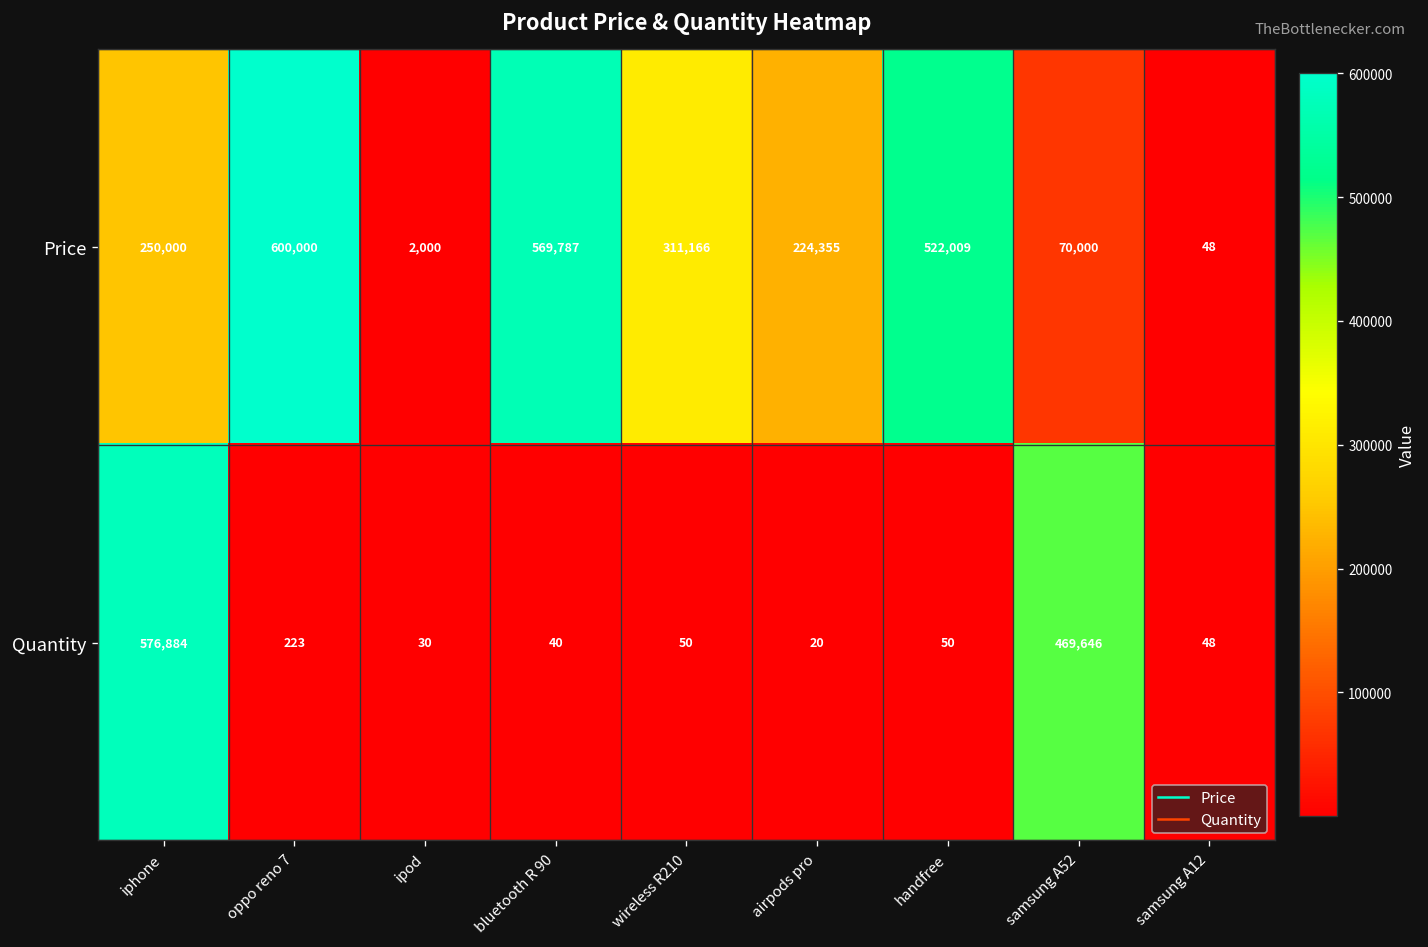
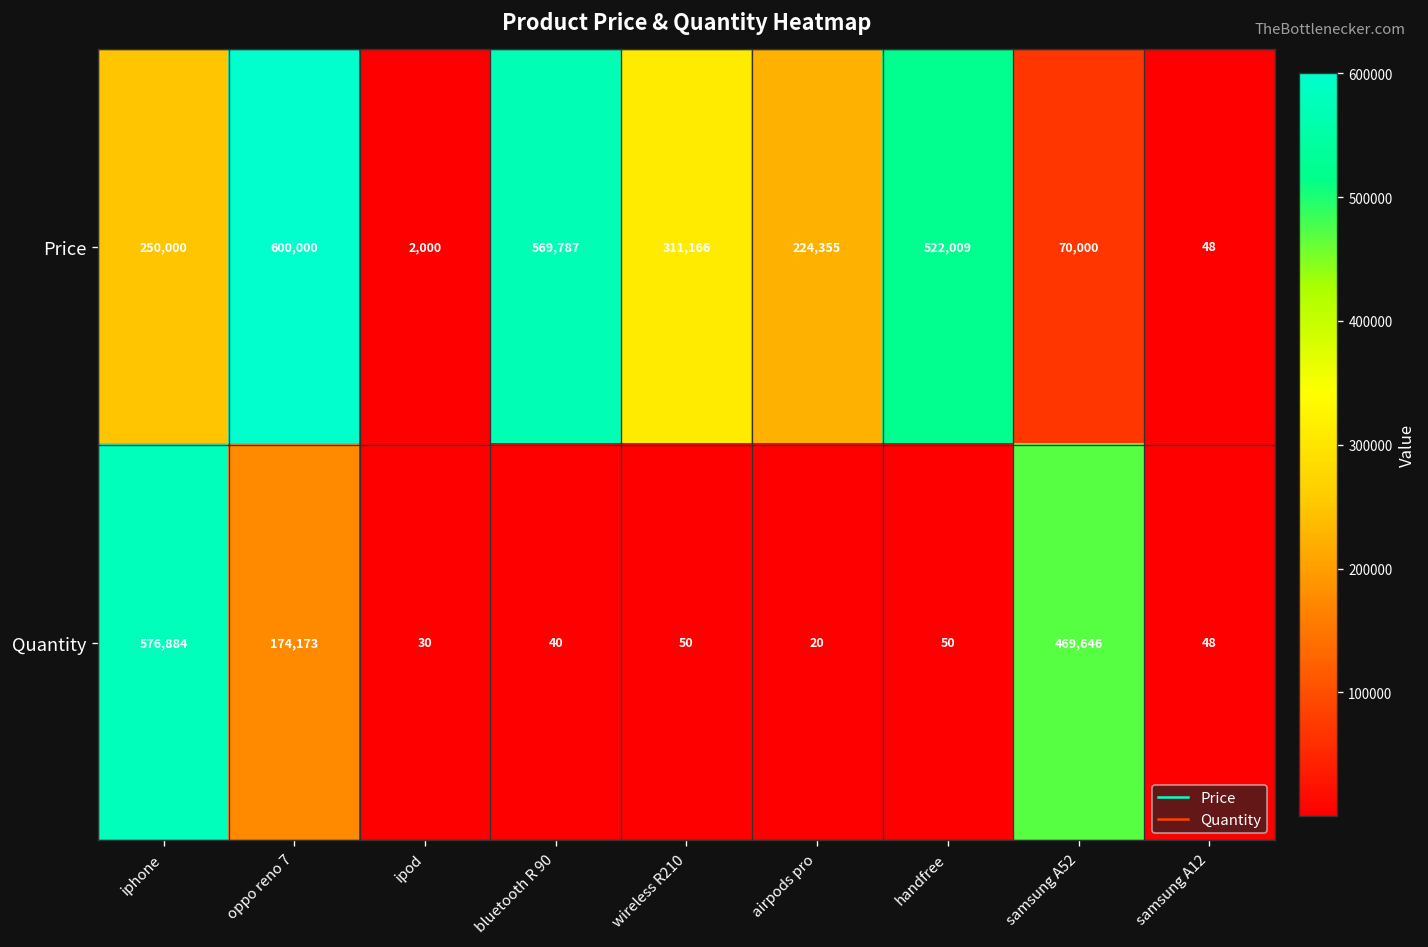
  {
    "Price": {
      "iphone": "250,000",
      "oppo reno 7": "600,000",
      "ipod": "2,000",
      "bluetooth R 90": "569,787",
      "wireless R210": "311,166",
      "airpods pro": "224,355",
      "handfree": "522,009",
      "samsung A52": "70,000",
      "samsung A12": "48"
    },
    "Quantity": {
      "iphone": "576,884",
-     "oppo reno 7": "223",
+     "oppo reno 7": "174,173",
      "ipod": "30",
      "bluetooth R 90": "40",
      "wireless R210": "50",
      "airpods pro": "20",
      "handfree": "50",
      "samsung A52": "469,646",
      "samsung A12": "48"
    }
  }
